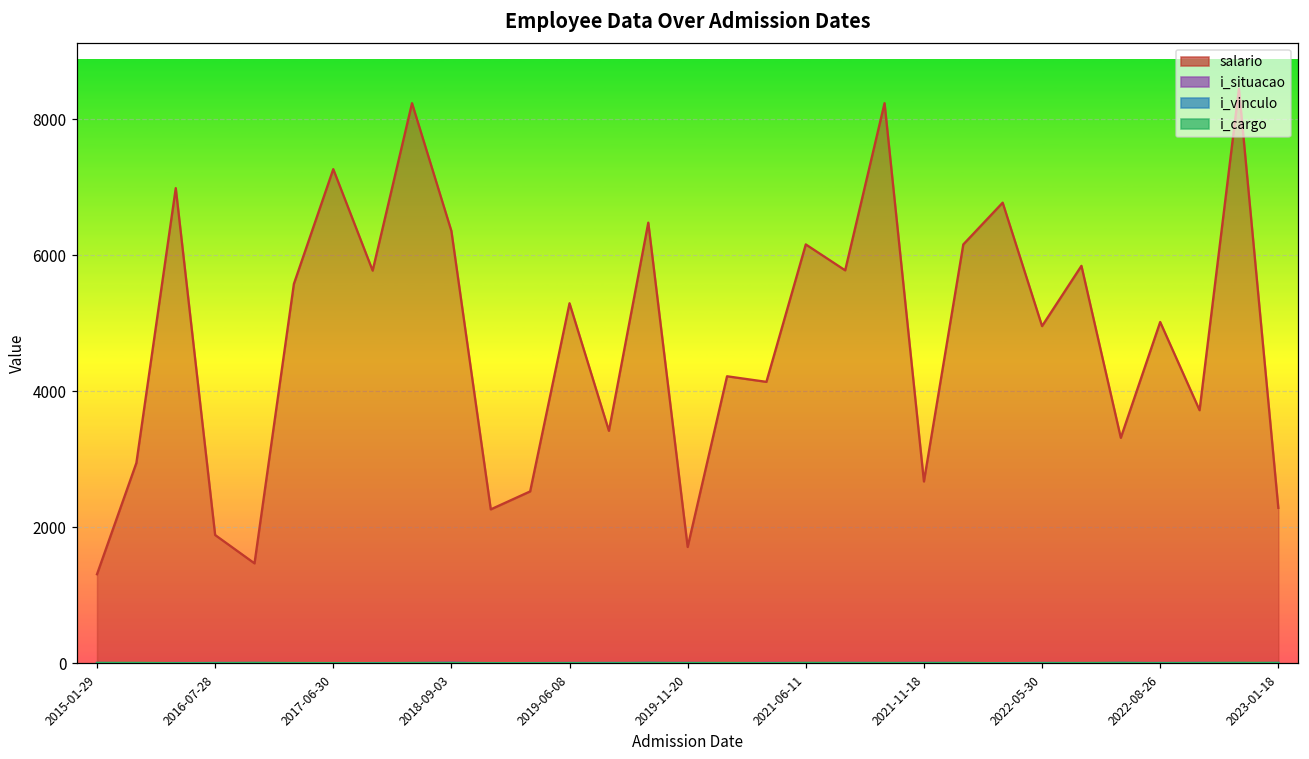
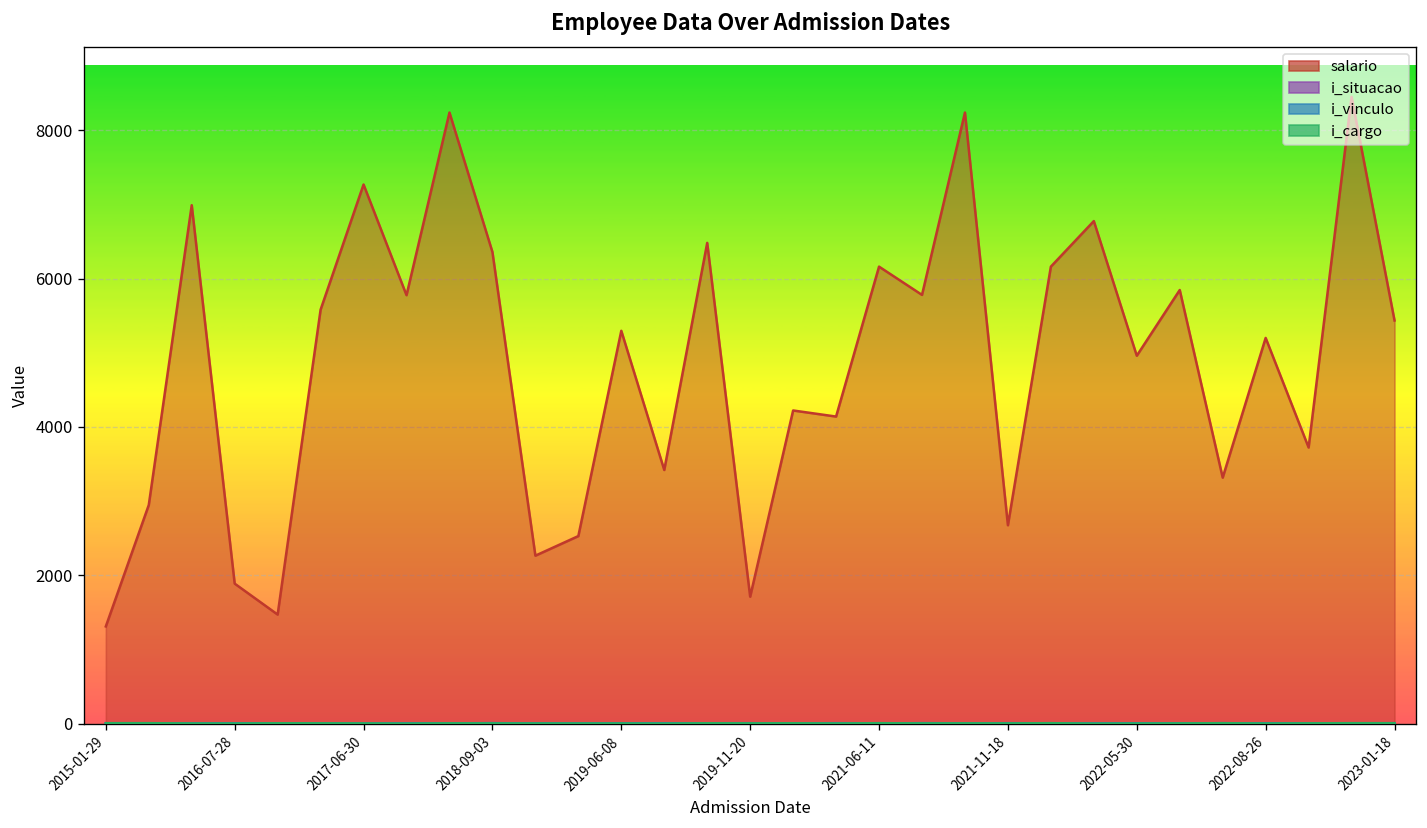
  {
    "salario": {
      "2015-01-29": 1300,
      "2016-07-28": 1900,
      "2017-06-30": 7300,
      "2018-09-03": 6400,
      "2019-06-08": 5300,
      "2019-11-20": 1700,
      "2021-06-11": 6200,
      "2021-11-18": 2700,
      "2022-05-30": 5000,
-     "2022-08-26": 5000,
-     "2023-01-18": 2300
+     "2022-08-26": 5200,
+     "2023-01-18": 5400
    },
    "i_cargo": {
      "2015-01-29": 0,
      "2016-07-28": 0,
      "2017-06-30": 0,
      "2018-09-03": 0,
      "2019-06-08": 0,
      "2019-11-20": 0,
      "2021-06-11": 0,
      "2021-11-18": 0,
      "2022-05-30": 0,
      "2022-08-26": 0,
      "2023-01-18": 0
    }
  }
